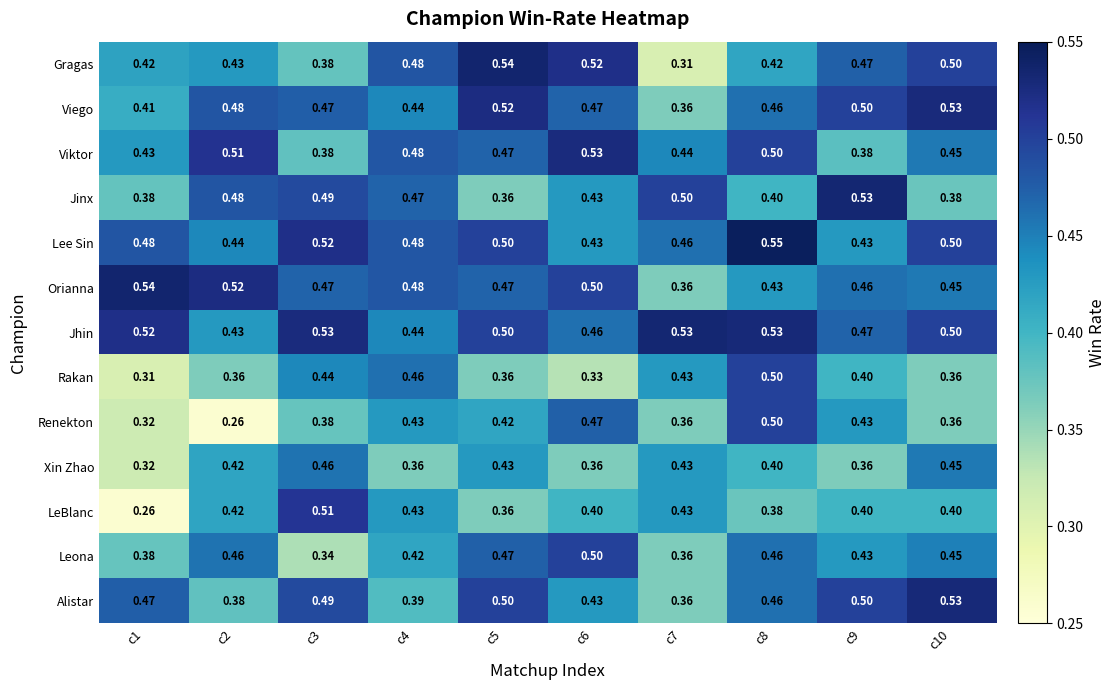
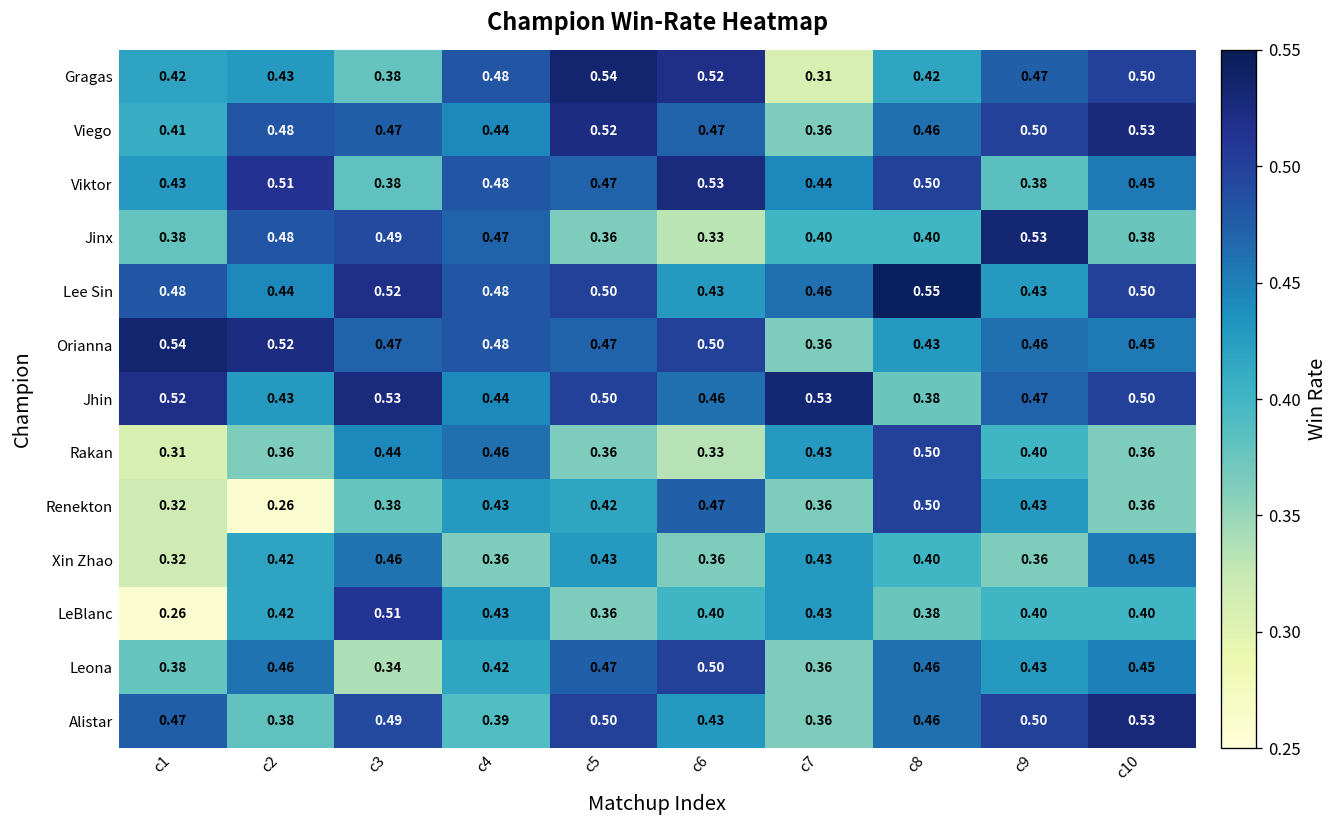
  {
    "Gragas": {
      "c1": 0.42,
      "c2": 0.43,
      "c3": 0.38,
      "c4": 0.48,
      "c5": 0.54,
      "c6": 0.52,
      "c7": 0.31,
      "c8": 0.42,
      "c9": 0.47,
      "c10": 0.50
    },
    "Viego": {
      "c1": 0.41,
      "c2": 0.48,
      "c3": 0.47,
      "c4": 0.44,
      "c5": 0.52,
      "c6": 0.47,
      "c7": 0.36,
      "c8": 0.46,
      "c9": 0.50,
      "c10": 0.53
    },
    "Viktor": {
      "c1": 0.43,
      "c2": 0.51,
      "c3": 0.38,
      "c4": 0.48,
      "c5": 0.47,
      "c6": 0.53,
      "c7": 0.44,
      "c8": 0.50,
      "c9": 0.38,
      "c10": 0.45
    },
    "Jinx": {
      "c1": 0.38,
      "c2": 0.48,
      "c3": 0.49,
      "c4": 0.47,
      "c5": 0.36,
-     "c6": 0.43,
-     "c7": 0.50,
+     "c6": 0.33,
+     "c7": 0.40,
      "c8": 0.40,
      "c9": 0.53,
      "c10": 0.38
    },
    "Lee Sin": {
      "c1": 0.48,
      "c2": 0.44,
      "c3": 0.52,
      "c4": 0.48,
      "c5": 0.50,
      "c6": 0.43,
      "c7": 0.46,
      "c8": 0.55,
      "c9": 0.43,
      "c10": 0.50
    },
    "Orianna": {
      "c1": 0.54,
      "c2": 0.52,
      "c3": 0.47,
      "c4": 0.48,
      "c5": 0.47,
      "c6": 0.50,
      "c7": 0.36,
      "c8": 0.43,
      "c9": 0.46,
      "c10": 0.45
    },
    "Jhin": {
      "c1": 0.52,
      "c2": 0.43,
      "c3": 0.53,
      "c4": 0.44,
      "c5": 0.50,
      "c6": 0.46,
      "c7": 0.53,
-     "c8": 0.53,
+     "c8": 0.38,
      "c9": 0.47,
      "c10": 0.50
    },
    "Rakan": {
      "c1": 0.31,
      "c2": 0.36,
      "c3": 0.44,
      "c4": 0.46,
      "c5": 0.36,
      "c6": 0.33,
      "c7": 0.43,
      "c8": 0.50,
      "c9": 0.40,
      "c10": 0.36
    },
    "Renekton": {
      "c1": 0.32,
      "c2": 0.26,
      "c3": 0.38,
      "c4": 0.43,
      "c5": 0.42,
      "c6": 0.47,
      "c7": 0.36,
      "c8": 0.50,
      "c9": 0.43,
      "c10": 0.36
    },
    "Xin Zhao": {
      "c1": 0.32,
      "c2": 0.42,
      "c3": 0.46,
      "c4": 0.36,
      "c5": 0.43,
      "c6": 0.36,
      "c7": 0.43,
      "c8": 0.40,
      "c9": 0.36,
      "c10": 0.45
    },
    "LeBlanc": {
      "c1": 0.26,
      "c2": 0.42,
      "c3": 0.51,
      "c4": 0.43,
      "c5": 0.36,
      "c6": 0.40,
      "c7": 0.43,
      "c8": 0.38,
      "c9": 0.40,
      "c10": 0.40
    },
    "Leona": {
      "c1": 0.38,
      "c2": 0.46,
      "c3": 0.34,
      "c4": 0.42,
      "c5": 0.47,
      "c6": 0.50,
      "c7": 0.36,
      "c8": 0.46,
      "c9": 0.43,
      "c10": 0.45
    },
    "Alistar": {
      "c1": 0.47,
      "c2": 0.38,
      "c3": 0.49,
      "c4": 0.39,
      "c5": 0.50,
      "c6": 0.43,
      "c7": 0.36,
      "c8": 0.46,
      "c9": 0.50,
      "c10": 0.53
    }
  }
